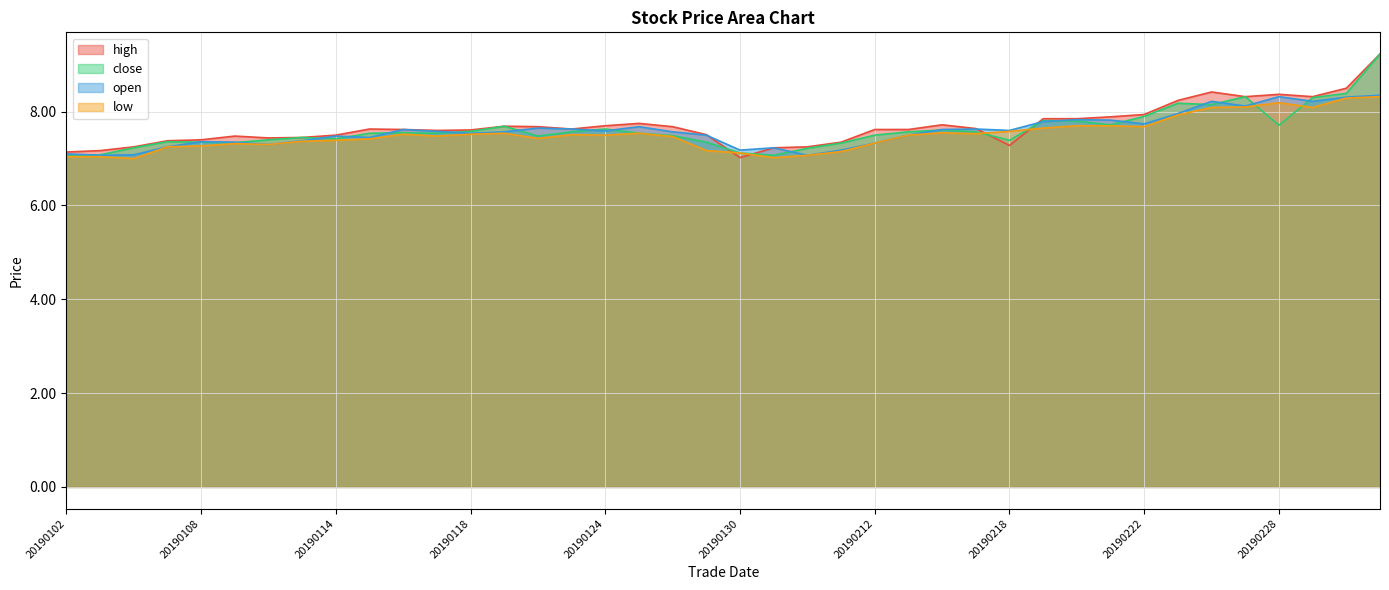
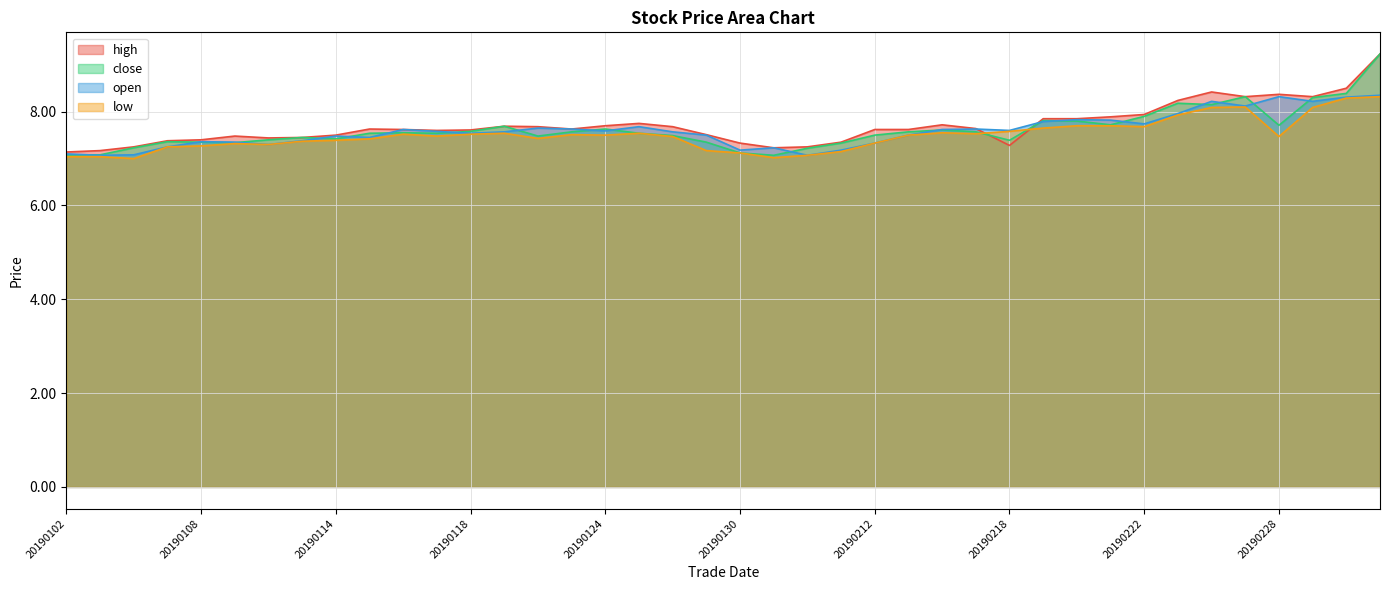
  {
    "high": {
      "20190124": 7.7,
-     "20190130": 7.0,
+     "20190130": 7.3,
      "20190212": 7.6,
      "20190218": 7.3
    },
    "close": {
      "20190212": 7.5,
      "20190218": 7.4,
      "20190228": 7.7
    },
    "open": {
      "20190130": 7.2,
      "20190222": 7.7
    },
    "low": {
      "20190108": 7.3,
      "20190124": 7.5,
      "20190222": 7.7,
-     "20190228": 8.2
+     "20190228": 7.5
    }
  }
